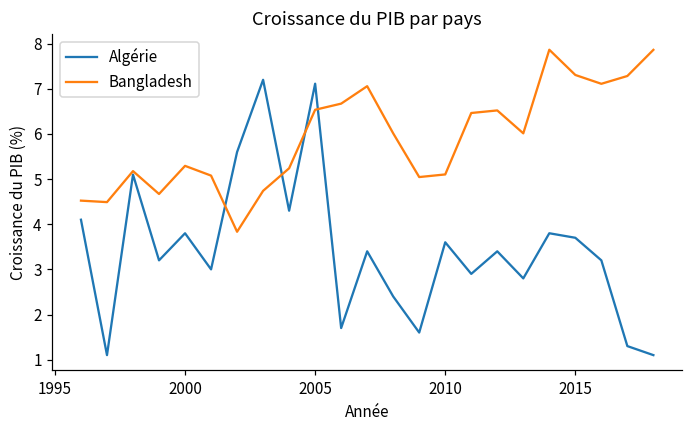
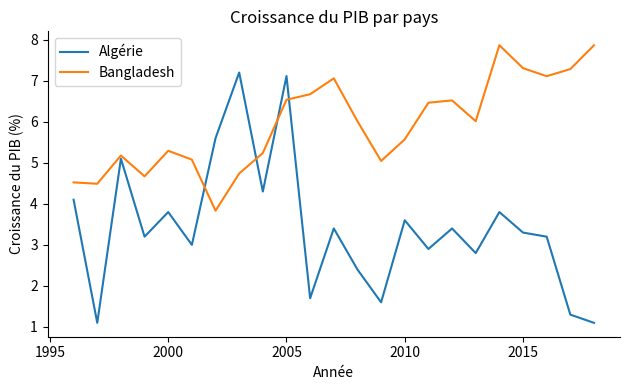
  {
    "Algérie": {
      "2000": 3.8,
      "2005": 7.1,
      "2010": 3.6,
-     "2015": 3.7
+     "2015": 3.3
    },
    "Bangladesh": {
      "2000": 5.3,
      "2005": 6.5,
-     "2010": 5.1,
+     "2010": 5.6,
      "2015": 7.3
    }
  }
